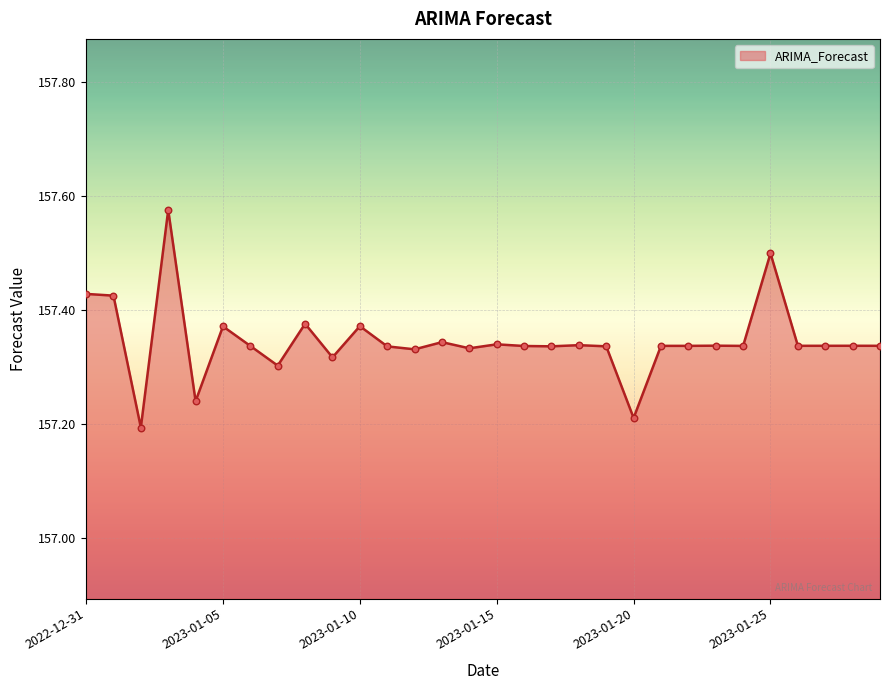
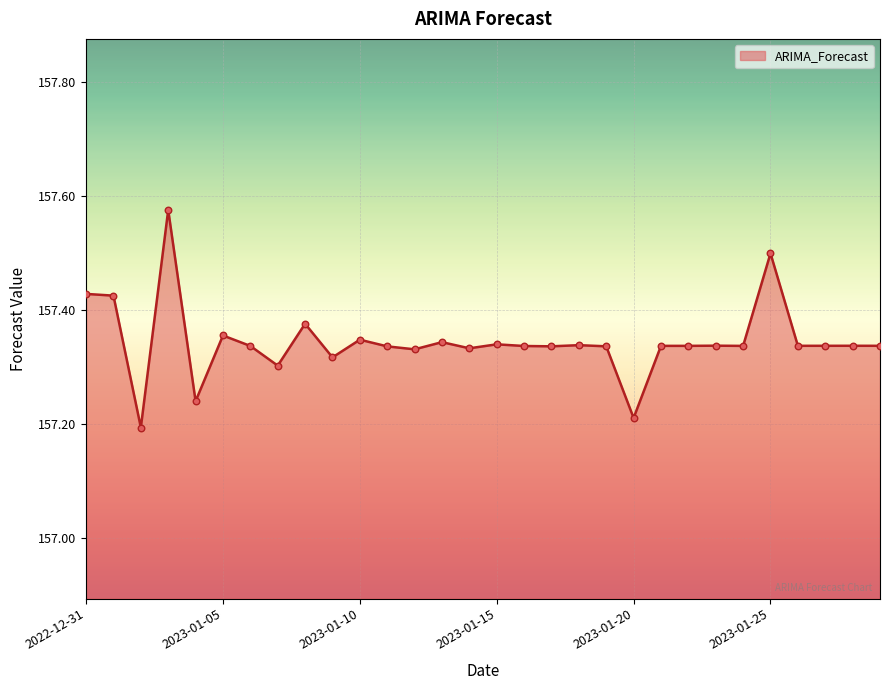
  {
    "2022-12-31": 157.43,
-   "2023-01-05": 157.37,
-   "2023-01-10": 157.37,
+   "2023-01-05": 157.36,
+   "2023-01-10": 157.35,
    "2023-01-15": 157.34,
    "2023-01-20": 157.21,
    "2023-01-25": 157.50
  }
